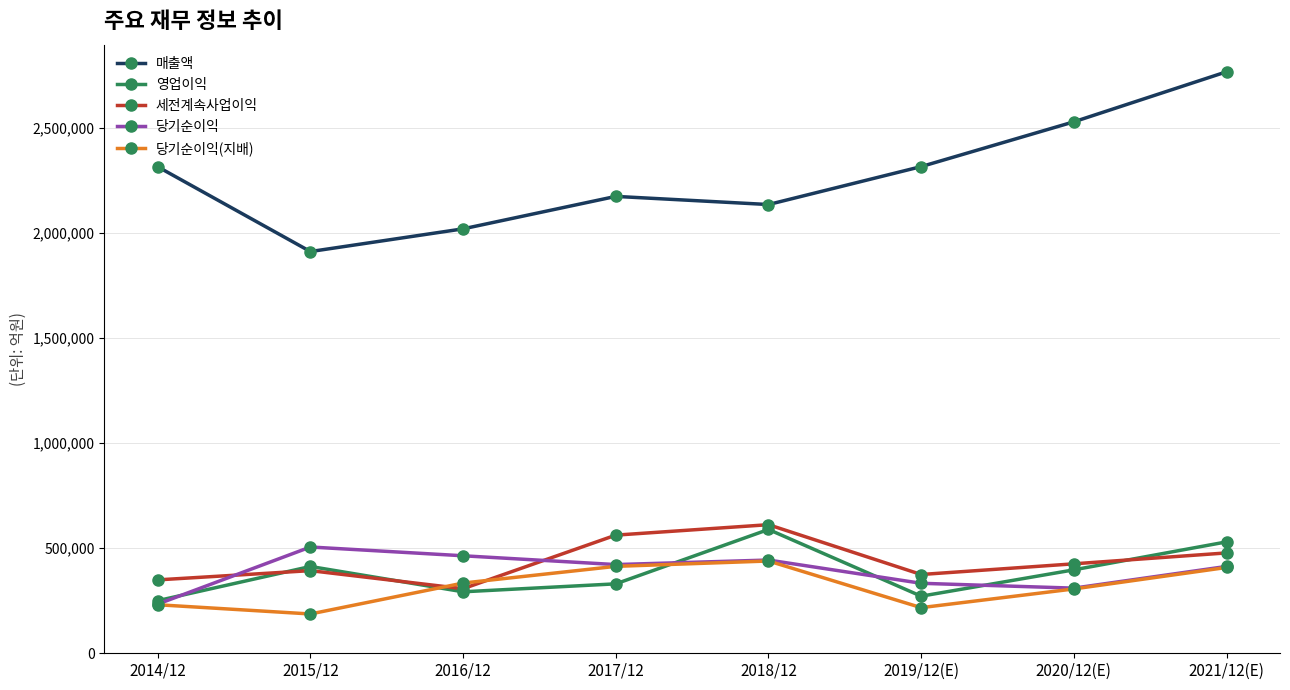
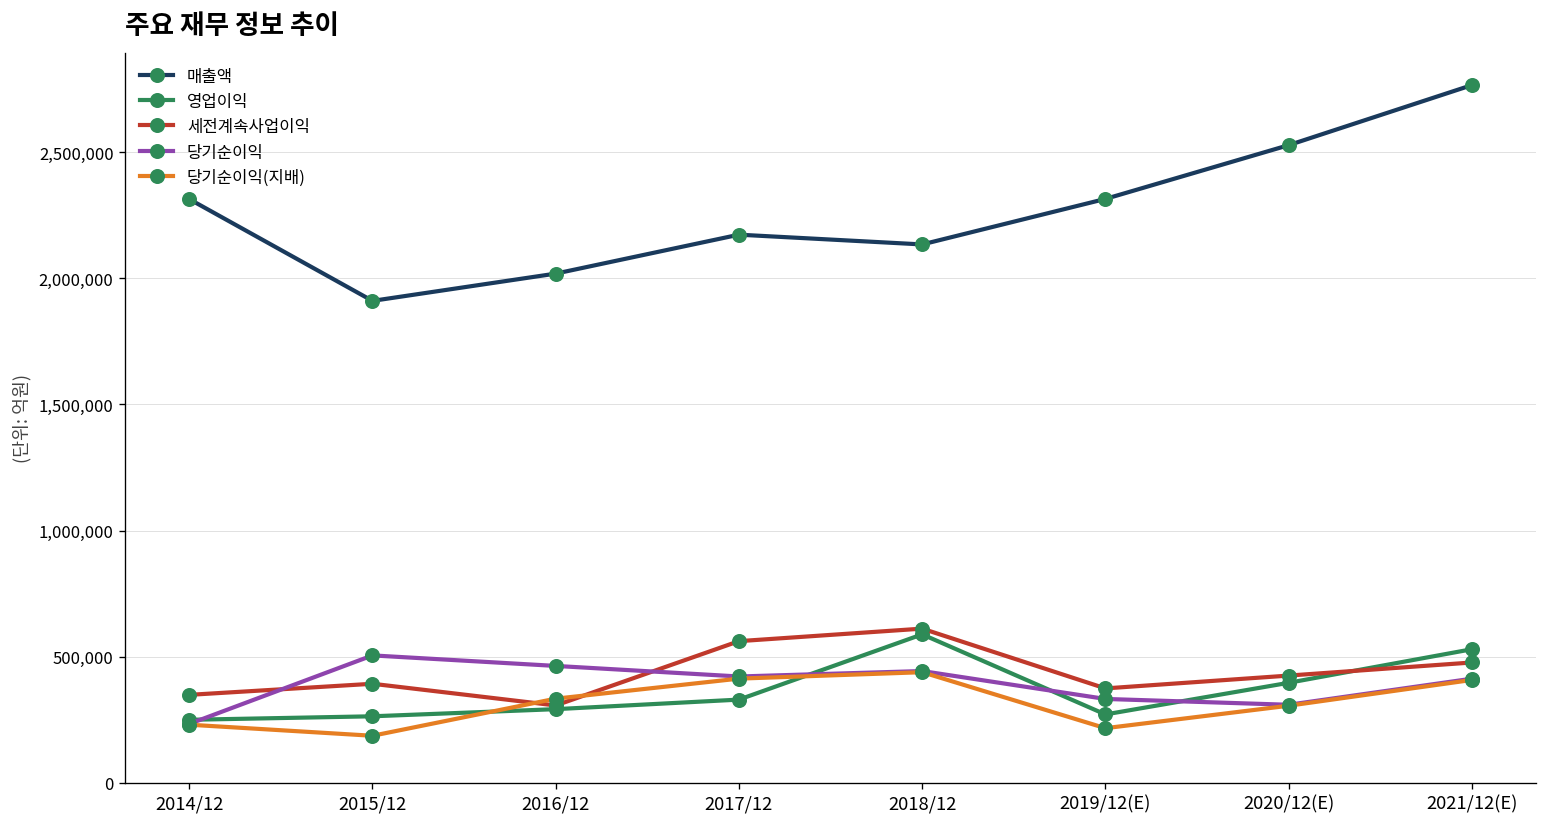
  {
    "매출액": {
      "2014/12": "2,310,000",
      "2015/12": "1,910,000",
      "2016/12": "2,020,000",
      "2017/12": "2,170,000",
      "2018/12": "2,130,000",
      "2019/12(E)": "2,310,000",
      "2020/12(E)": "2,530,000",
      "2021/12(E)": "2,770,000"
    },
    "영업이익": {
      "2014/12": "250,000",
-     "2015/12": "410,000",
+     "2015/12": "260,000",
      "2016/12": "290,000",
      "2017/12": "330,000",
      "2018/12": "590,000",
      "2019/12(E)": "270,000",
      "2020/12(E)": "400,000",
      "2021/12(E)": "530,000"
    },
    "세전계속사업이익": {
      "2014/12": "350,000",
      "2015/12": "390,000",
      "2016/12": "310,000",
      "2017/12": "560,000",
      "2018/12": "610,000",
      "2019/12(E)": "370,000",
      "2020/12(E)": "430,000",
      "2021/12(E)": "480,000"
    },
    "당기순이익": {
      "2015/12": "510,000",
      "2016/12": "460,000",
      "2019/12(E)": "330,000"
    },
    "당기순이익(지배)": {
      "2015/12": "190,000",
      "2016/12": "330,000",
      "2019/12(E)": "220,000"
    }
  }
